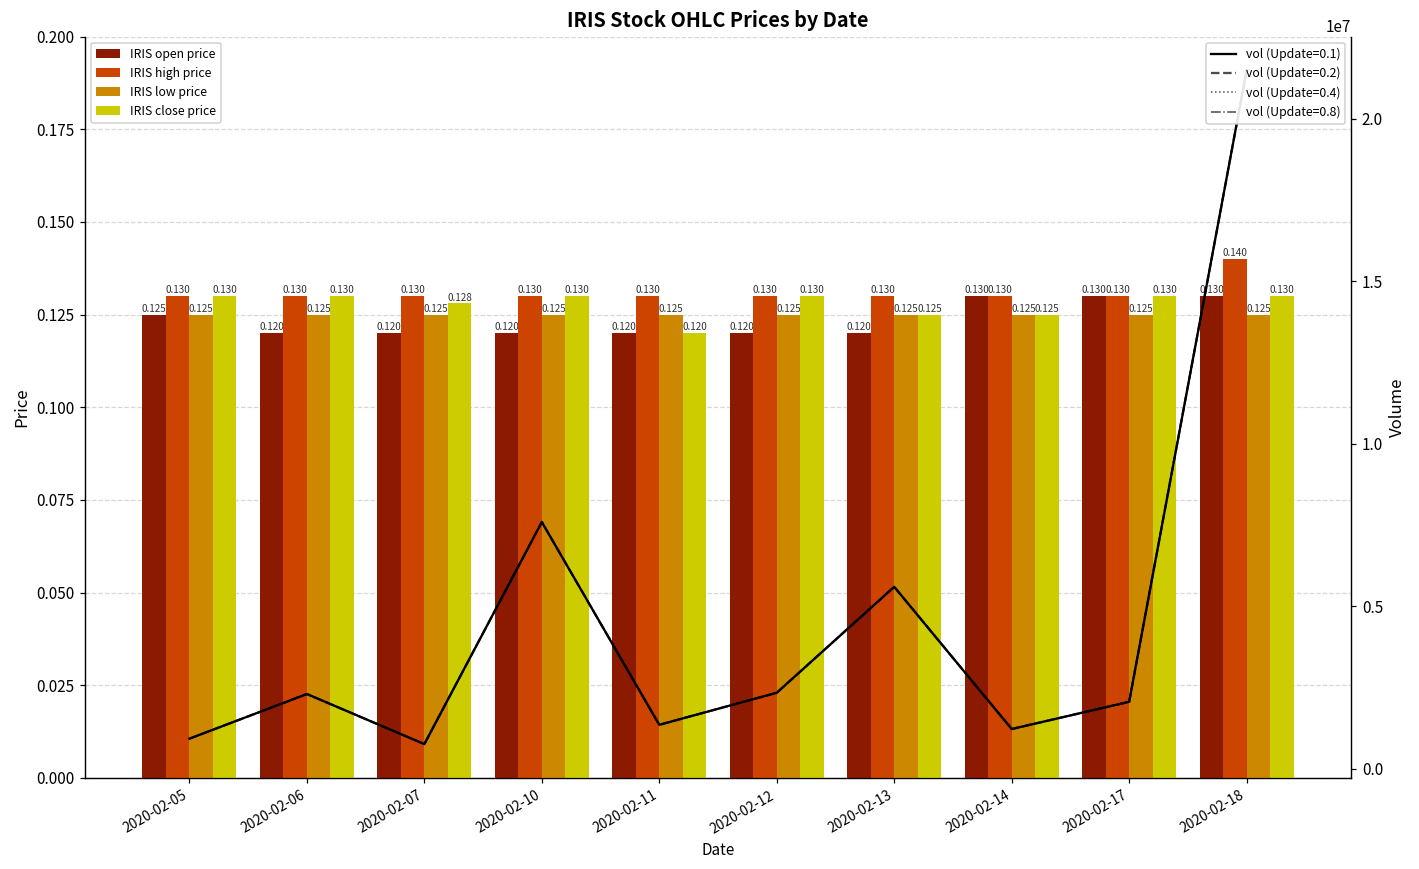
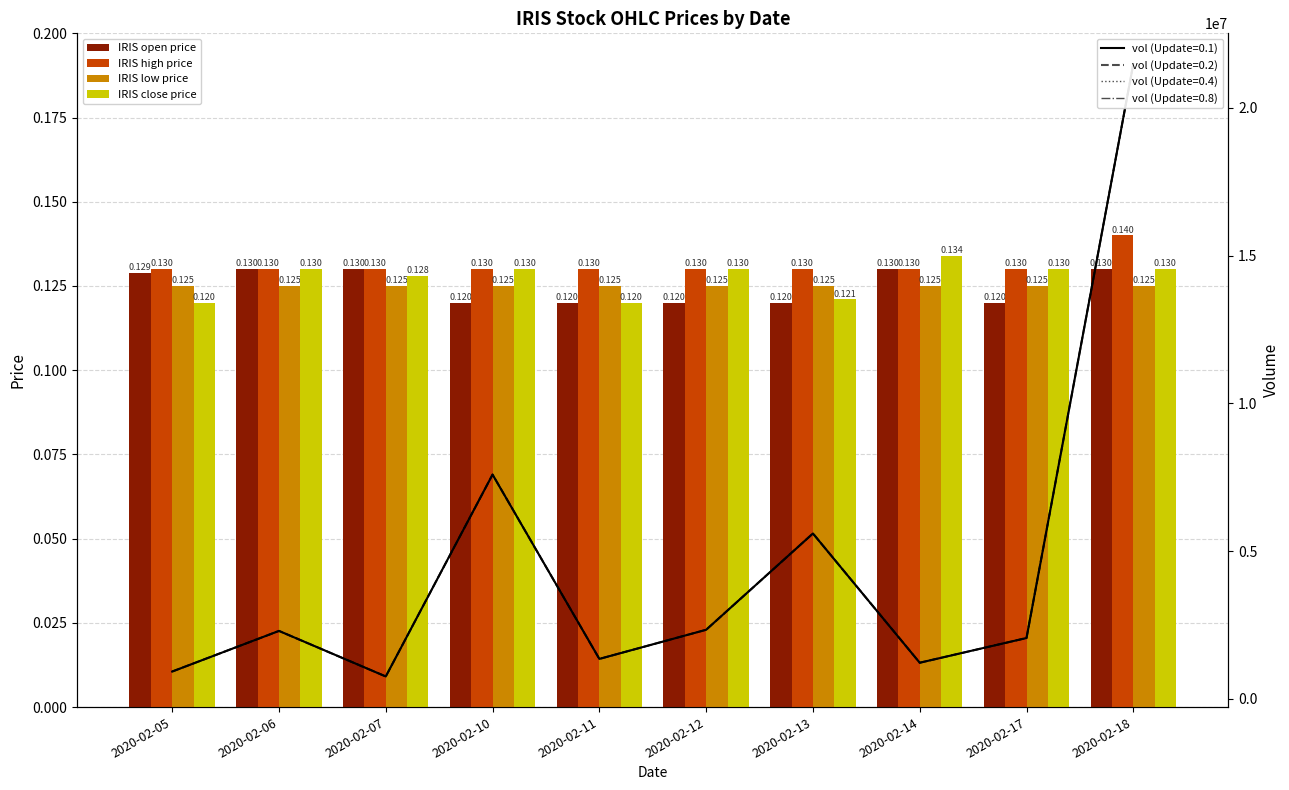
  {
    "IRIS open price": {
-     "2020-02-05": 0.125,
-     "2020-02-06": 0.120,
-     "2020-02-07": 0.120,
+     "2020-02-05": 0.129,
+     "2020-02-06": 0.130,
+     "2020-02-07": 0.130,
      "2020-02-10": 0.120,
      "2020-02-11": 0.120,
      "2020-02-12": 0.120,
      "2020-02-13": 0.120,
      "2020-02-14": 0.130,
-     "2020-02-17": 0.130,
+     "2020-02-17": 0.120,
      "2020-02-18": 0.130
    },
    "IRIS high price": {
      "2020-02-05": 0.130,
      "2020-02-06": 0.130,
      "2020-02-07": 0.130,
      "2020-02-10": 0.130,
      "2020-02-11": 0.130,
      "2020-02-12": 0.130,
      "2020-02-13": 0.130,
      "2020-02-14": 0.130,
      "2020-02-17": 0.130,
      "2020-02-18": 0.140
    },
    "IRIS low price": {
      "2020-02-05": 0.125,
      "2020-02-06": 0.125,
      "2020-02-07": 0.125,
      "2020-02-10": 0.125,
      "2020-02-11": 0.125,
      "2020-02-12": 0.125,
      "2020-02-13": 0.125,
      "2020-02-14": 0.125,
      "2020-02-17": 0.125,
      "2020-02-18": 0.125
    },
    "IRIS close price": {
-     "2020-02-05": 0.130,
+     "2020-02-05": 0.120,
      "2020-02-06": 0.130,
      "2020-02-07": 0.128,
      "2020-02-10": 0.130,
      "2020-02-11": 0.120,
      "2020-02-12": 0.130,
-     "2020-02-13": 0.125,
-     "2020-02-14": 0.125,
+     "2020-02-13": 0.121,
+     "2020-02-14": 0.134,
      "2020-02-17": 0.130,
      "2020-02-18": 0.130
    }
  }
